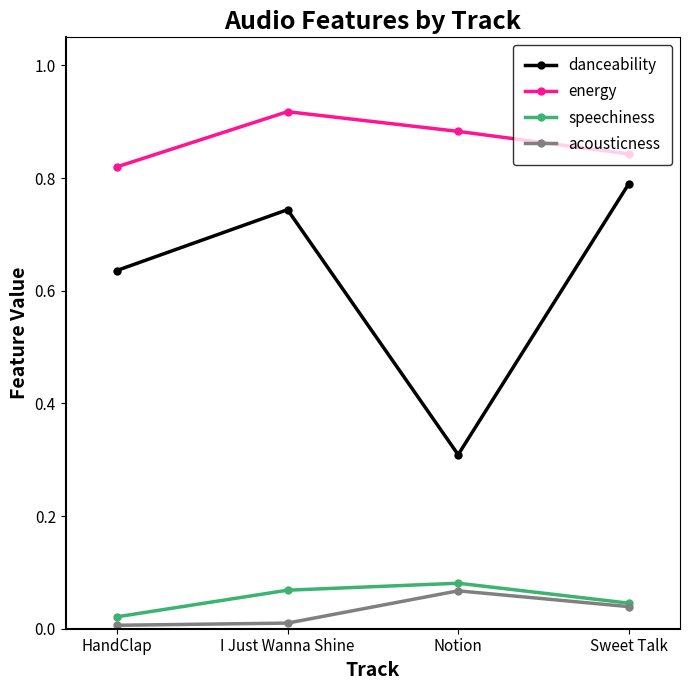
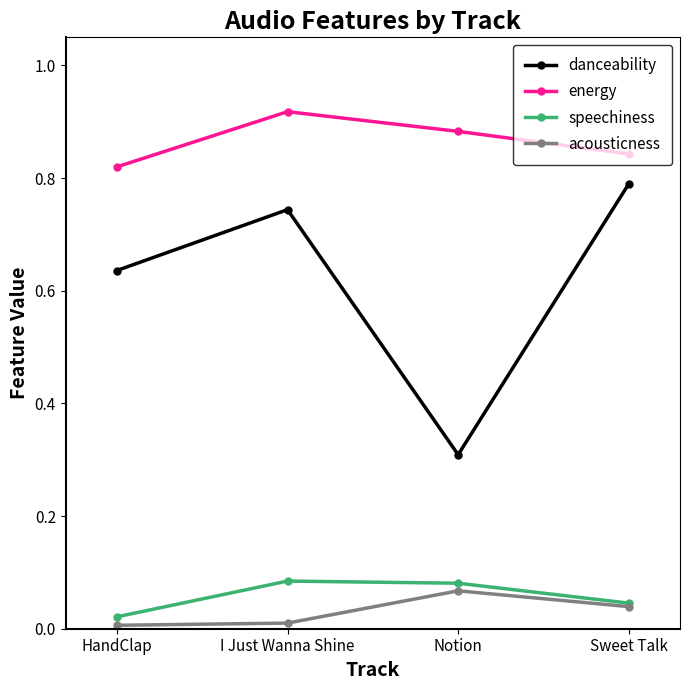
  {
    "danceability": {
      "HandClap": 0.64,
      "I Just Wanna Shine": 0.74,
      "Notion": 0.31,
      "Sweet Talk": 0.79
    },
    "energy": {
      "HandClap": 0.82,
      "I Just Wanna Shine": 0.92,
      "Notion": 0.88
    },
    "speechiness": {
      "HandClap": 0.02,
-     "I Just Wanna Shine": 0.07,
+     "I Just Wanna Shine": 0.08,
      "Notion": 0.08,
      "Sweet Talk": 0.05
    },
    "acousticness": {
      "HandClap": 0.01,
      "I Just Wanna Shine": 0.01,
      "Notion": 0.07,
      "Sweet Talk": 0.04
    }
  }
